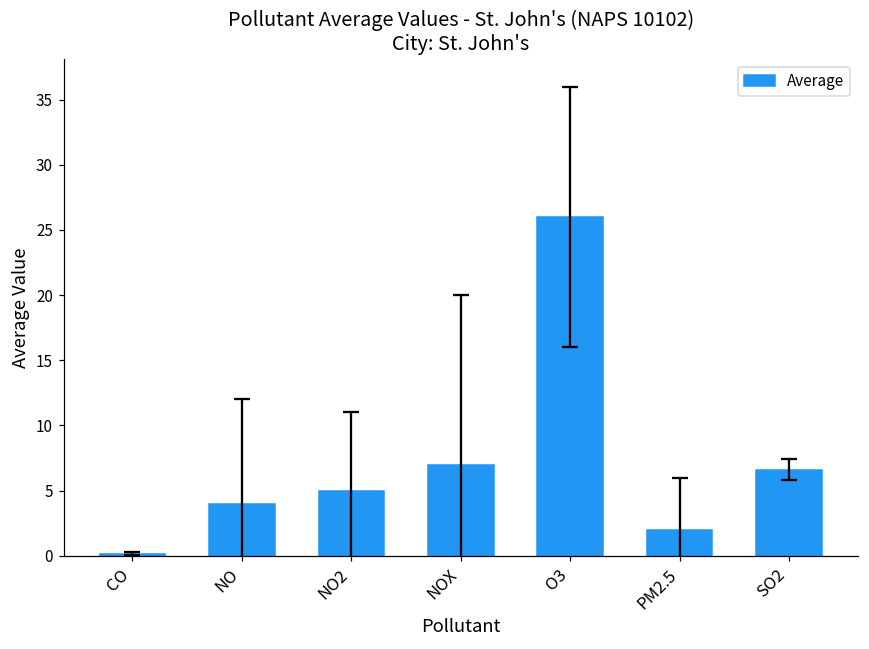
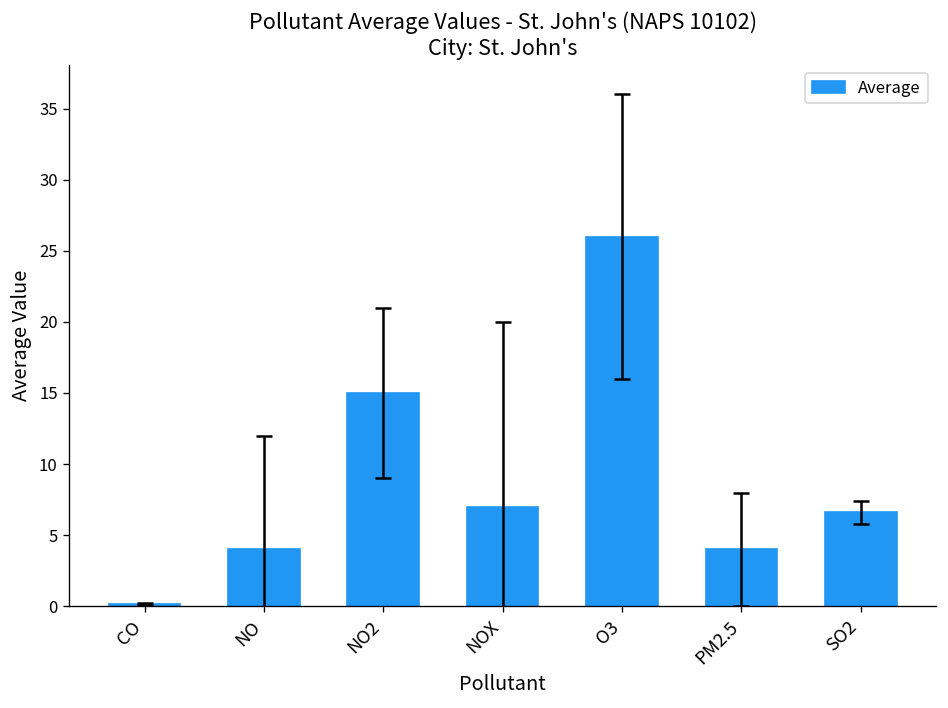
  {
    "Average": {
      "NO": 4,
-     "NO2": 5,
+     "NO2": 15,
      "NOX": 7,
      "O3": 26,
-     "PM2.5": 2,
+     "PM2.5": 4,
      "SO2": 6.6
    }
  }
